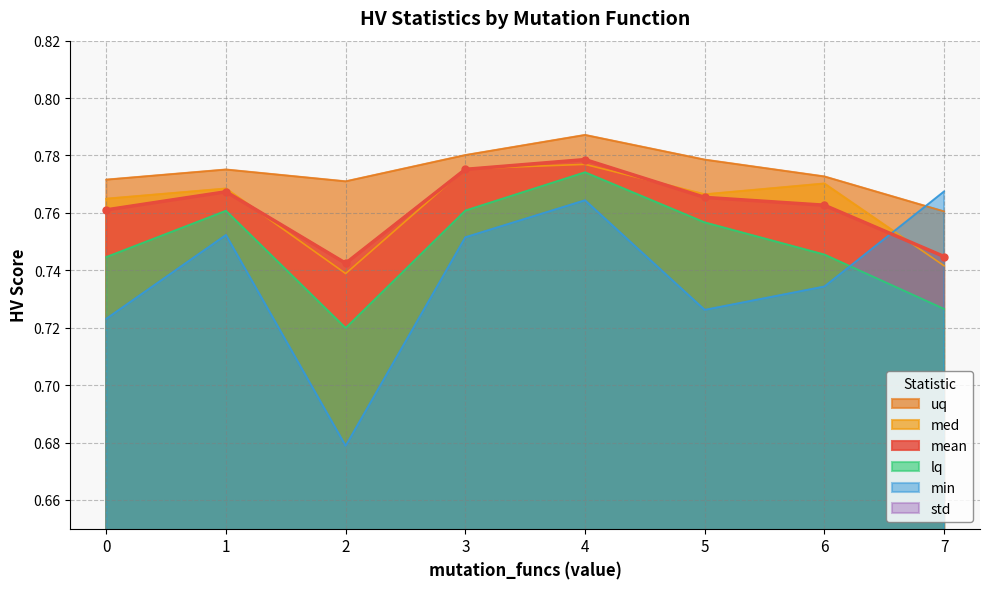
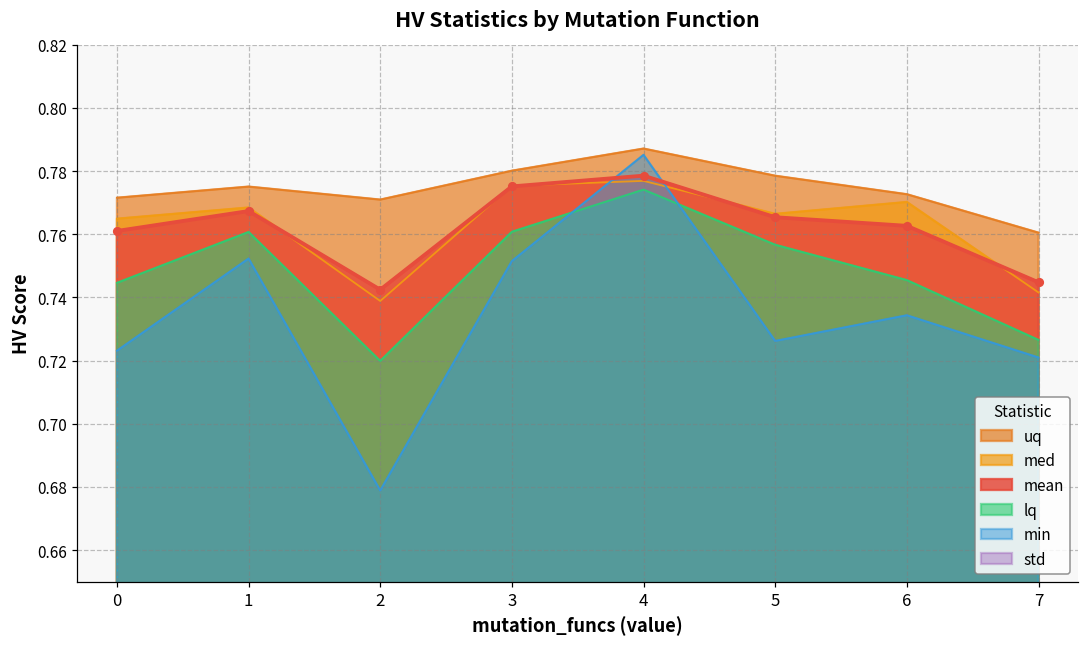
  {
    "lq": {
      "0": 0.745,
      "1": 0.761,
      "2": 0.720,
      "3": 0.761,
      "4": 0.774,
      "5": 0.757,
      "6": 0.745,
      "7": 0.727
    },
    "min": {
      "0": 0.723,
      "1": 0.752,
      "2": 0.679,
      "3": 0.752,
-     "4": 0.764,
+     "4": 0.785,
      "5": 0.726,
      "6": 0.734,
-     "7": 0.767
+     "7": 0.721
    }
  }
